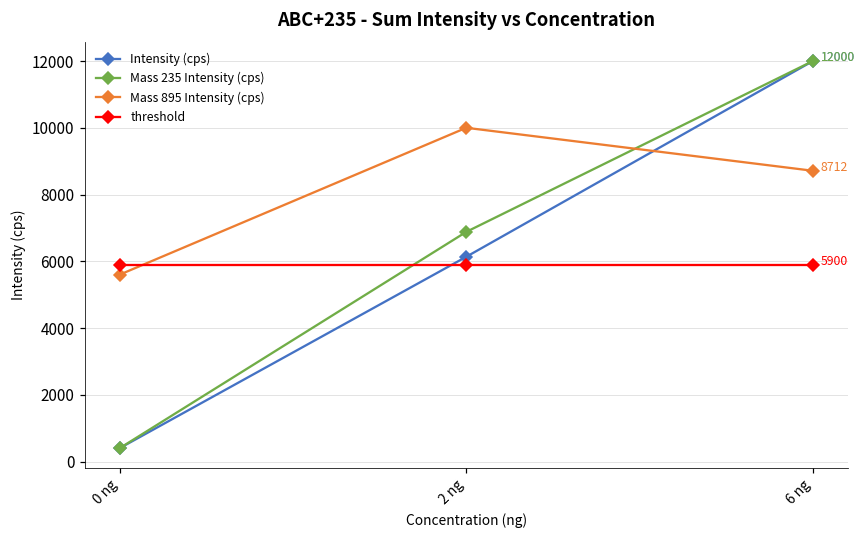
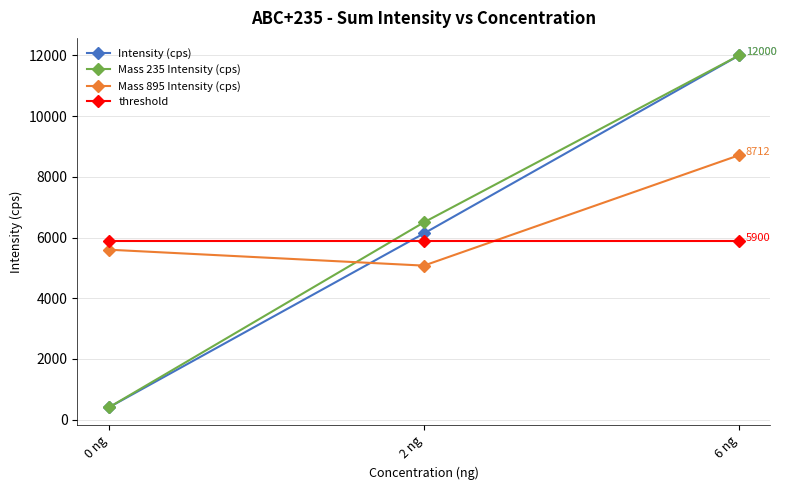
  {
    "Intensity (cps)": {
      "2 ng": 6100
    },
    "Mass 235 Intensity (cps)": {
-     "2 ng": 6900
+     "2 ng": 6500
    },
    "Mass 895 Intensity (cps)": {
      "0 ng": 5600,
-     "2 ng": 10000
+     "2 ng": 5100
    },
    "threshold": {
      "6 ng": 5900
    }
  }
